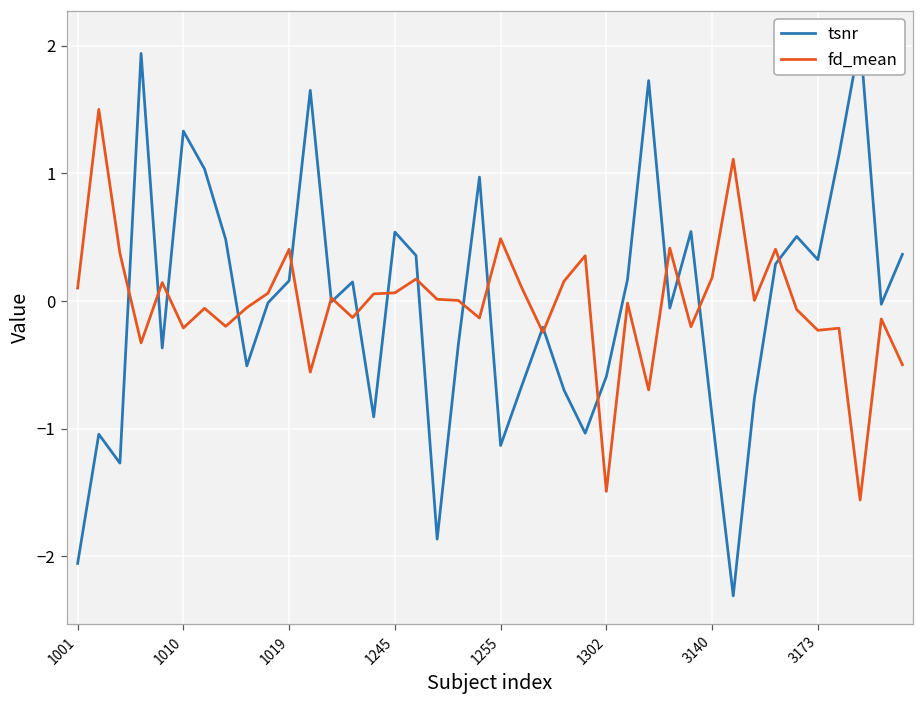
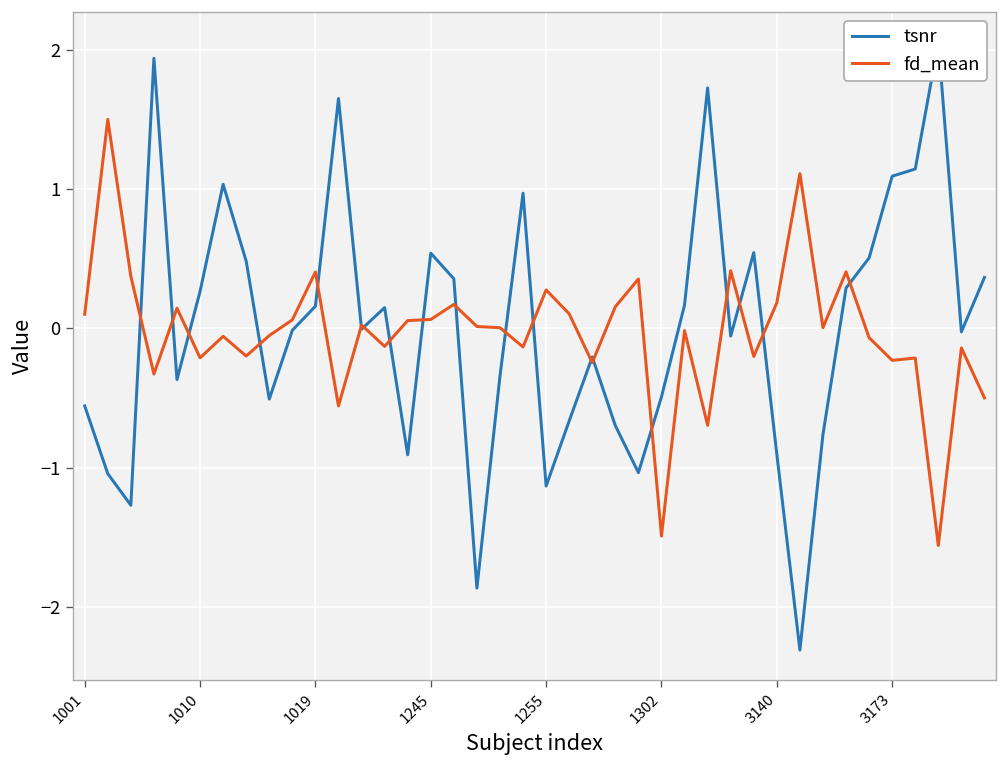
  {
    "tsnr": {
-     "1001": -2.05,
-     "1010": 1.33,
+     "1001": -0.56,
+     "1010": 0.27,
      "1019": 0.16,
      "1245": 0.54,
      "1255": -1.13,
-     "1302": -0.59,
+     "1302": -0.49,
      "3140": -0.90,
-     "3173": 0.32
+     "3173": 1.09
    },
    "fd_mean": {
      "1001": 0.10,
      "1010": -0.21,
      "1019": 0.41,
      "1245": 0.06,
-     "1255": 0.49,
+     "1255": 0.28,
      "1302": -1.49,
      "3140": 0.18,
      "3173": -0.23
    }
  }
